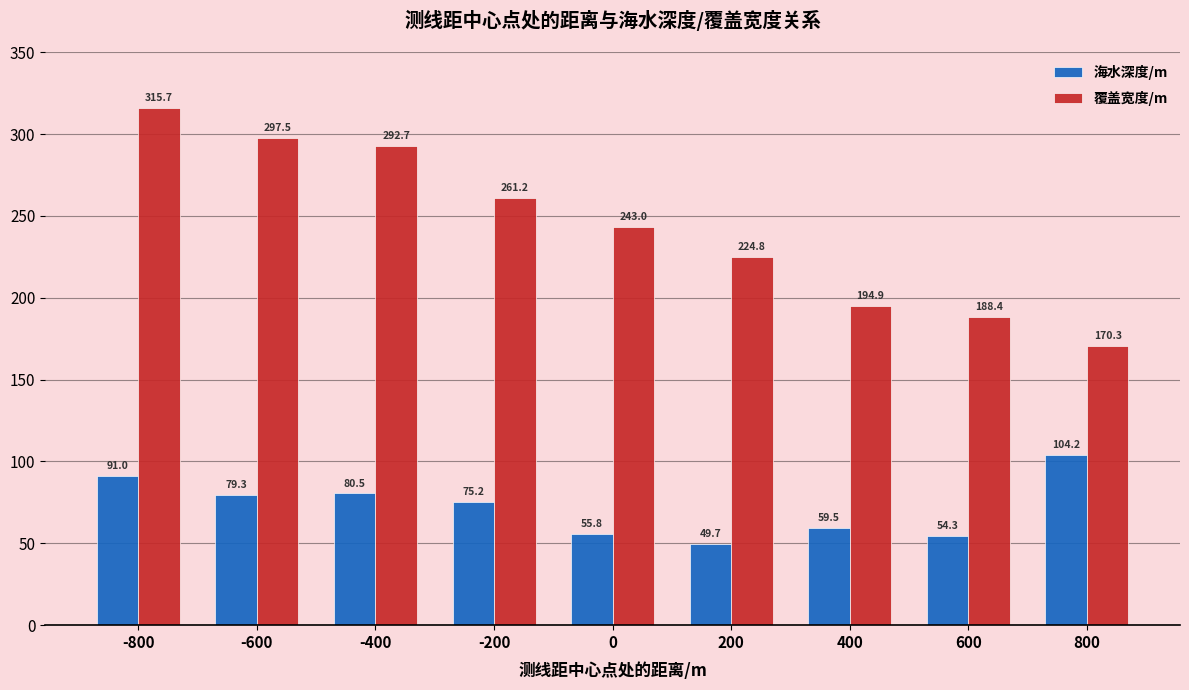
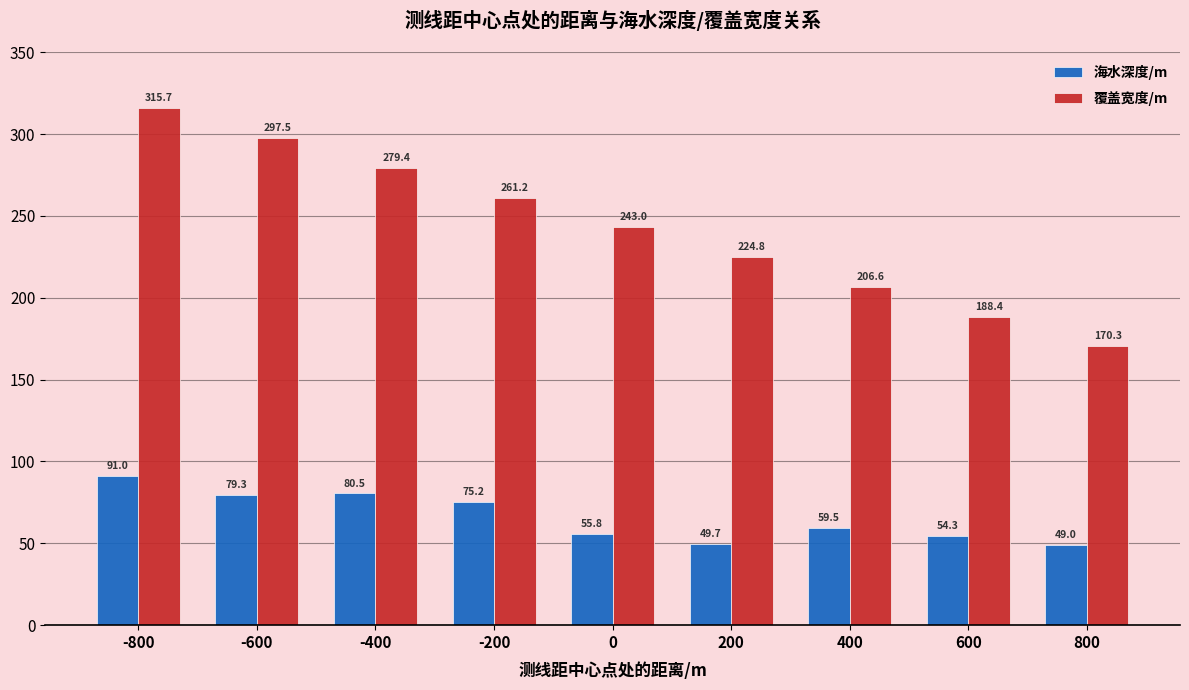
  {
    "海水深度/m": {
      "-800": 91.0,
      "-600": 79.3,
      "-400": 80.5,
      "-200": 75.2,
      "0": 55.8,
      "200": 49.7,
      "400": 59.5,
      "600": 54.3,
-     "800": 104.2
+     "800": 49.0
    },
    "覆盖宽度/m": {
      "-800": 315.7,
      "-600": 297.5,
-     "-400": 292.7,
+     "-400": 279.4,
      "-200": 261.2,
      "0": 243.0,
      "200": 224.8,
-     "400": 194.9,
+     "400": 206.6,
      "600": 188.4,
      "800": 170.3
    }
  }
